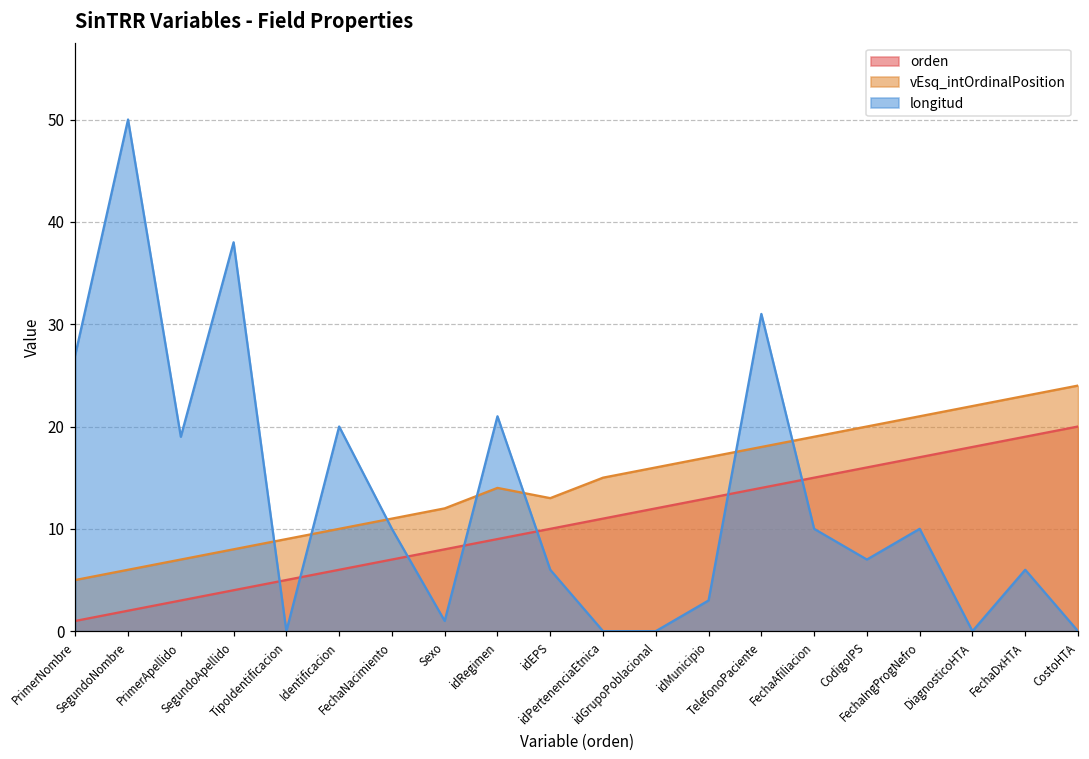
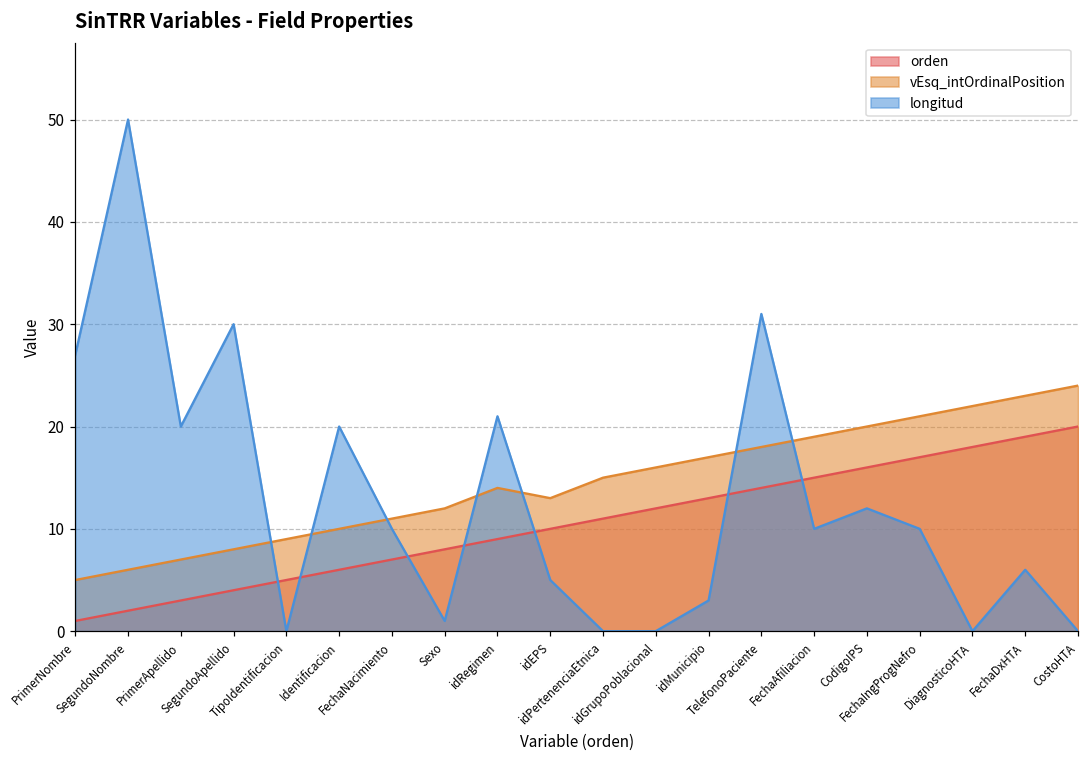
  {
    "longitud": {
      "PrimerNombre": 27,
      "SegundoNombre": 50,
-     "PrimerApellido": 19,
-     "SegundoApellido": 38,
+     "PrimerApellido": 20,
+     "SegundoApellido": 30,
      "TipoIdentificacion": 0,
      "Identificacion": 20,
      "FechaNacimiento": 10,
      "Sexo": 1,
      "idRegimen": 21,
-     "idEPS": 6,
+     "idEPS": 5,
      "idPertenenciaEtnica": 0,
      "idGrupoPoblacional": 0,
      "idMunicipio": 3,
      "TelefonoPaciente": 31,
      "FechaAfiliacion": 10,
-     "CodigoIPS": 7,
+     "CodigoIPS": 12,
      "FechaIngProgNefro": 10,
      "DiagnosticoHTA": 0,
      "FechaDxHTA": 6,
      "CostoHTA": 0
    }
  }
